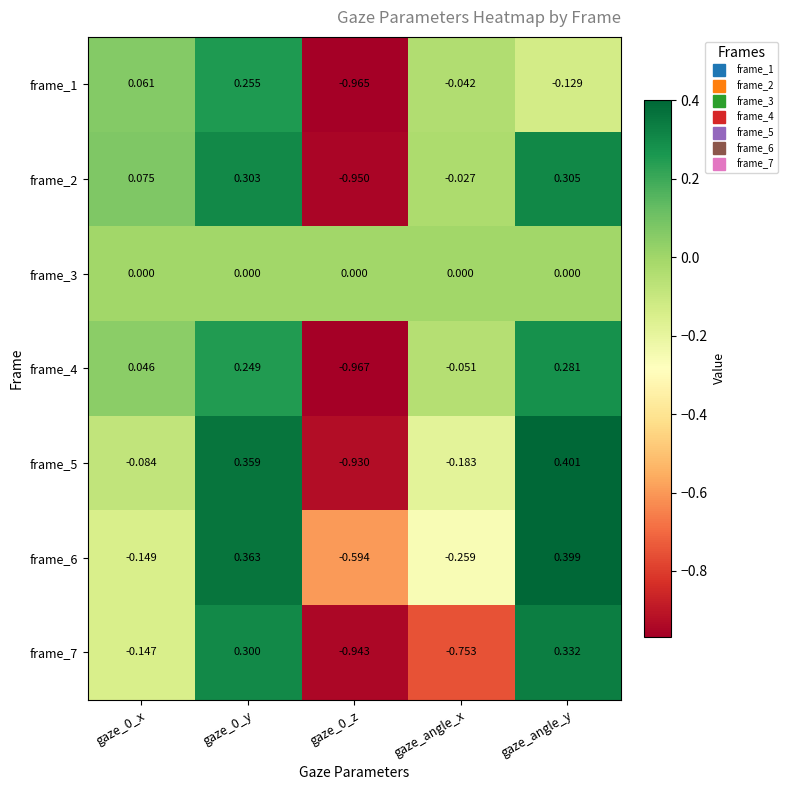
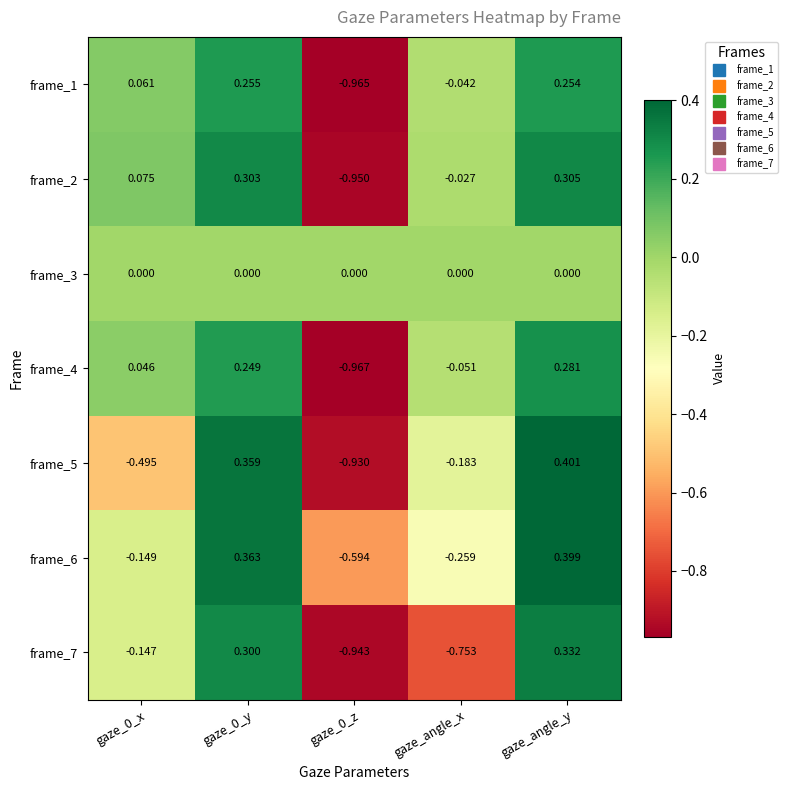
  {
    "frame_1": {
      "gaze_0_x": 0.061,
      "gaze_0_y": 0.255,
      "gaze_0_z": -0.965,
      "gaze_angle_x": -0.042,
-     "gaze_angle_y": -0.129
+     "gaze_angle_y": 0.254
    },
    "frame_2": {
      "gaze_0_x": 0.075,
      "gaze_0_y": 0.303,
      "gaze_0_z": -0.950,
      "gaze_angle_x": -0.027,
      "gaze_angle_y": 0.305
    },
    "frame_3": {
      "gaze_0_x": 0.000,
      "gaze_0_y": 0.000,
      "gaze_0_z": 0.000,
      "gaze_angle_x": 0.000,
      "gaze_angle_y": 0.000
    },
    "frame_4": {
      "gaze_0_x": 0.046,
      "gaze_0_y": 0.249,
      "gaze_0_z": -0.967,
      "gaze_angle_x": -0.051,
      "gaze_angle_y": 0.281
    },
    "frame_5": {
-     "gaze_0_x": -0.084,
+     "gaze_0_x": -0.495,
      "gaze_0_y": 0.359,
      "gaze_0_z": -0.930,
      "gaze_angle_x": -0.183,
      "gaze_angle_y": 0.401
    },
    "frame_6": {
      "gaze_0_x": -0.149,
      "gaze_0_y": 0.363,
      "gaze_0_z": -0.594,
      "gaze_angle_x": -0.259,
      "gaze_angle_y": 0.399
    },
    "frame_7": {
      "gaze_0_x": -0.147,
      "gaze_0_y": 0.300,
      "gaze_0_z": -0.943,
      "gaze_angle_x": -0.753,
      "gaze_angle_y": 0.332
    }
  }
